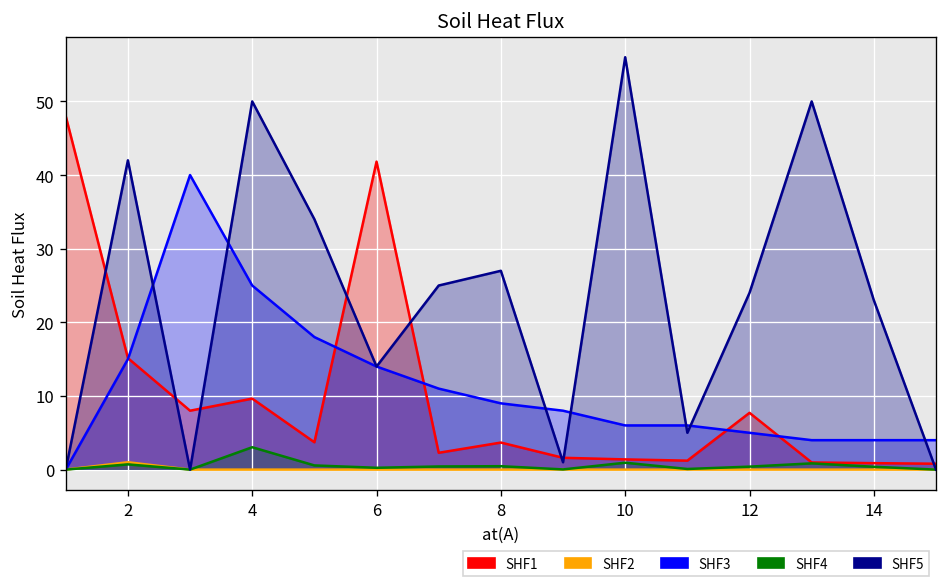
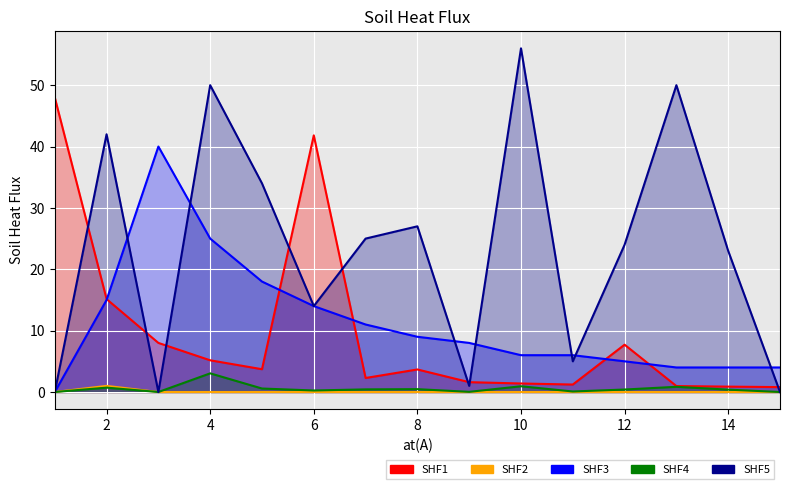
  {
    "SHF1": {
-     "4": 10,
+     "4": 5,
      "6": 42,
      "8": 4,
      "10": 1,
      "12": 8,
      "14": 1
    },
    "SHF2": {
      "4": 0,
      "8": 0,
      "10": 0
    },
    "SHF4": {
      "4": 3,
      "8": 0,
      "10": 1
    }
  }
